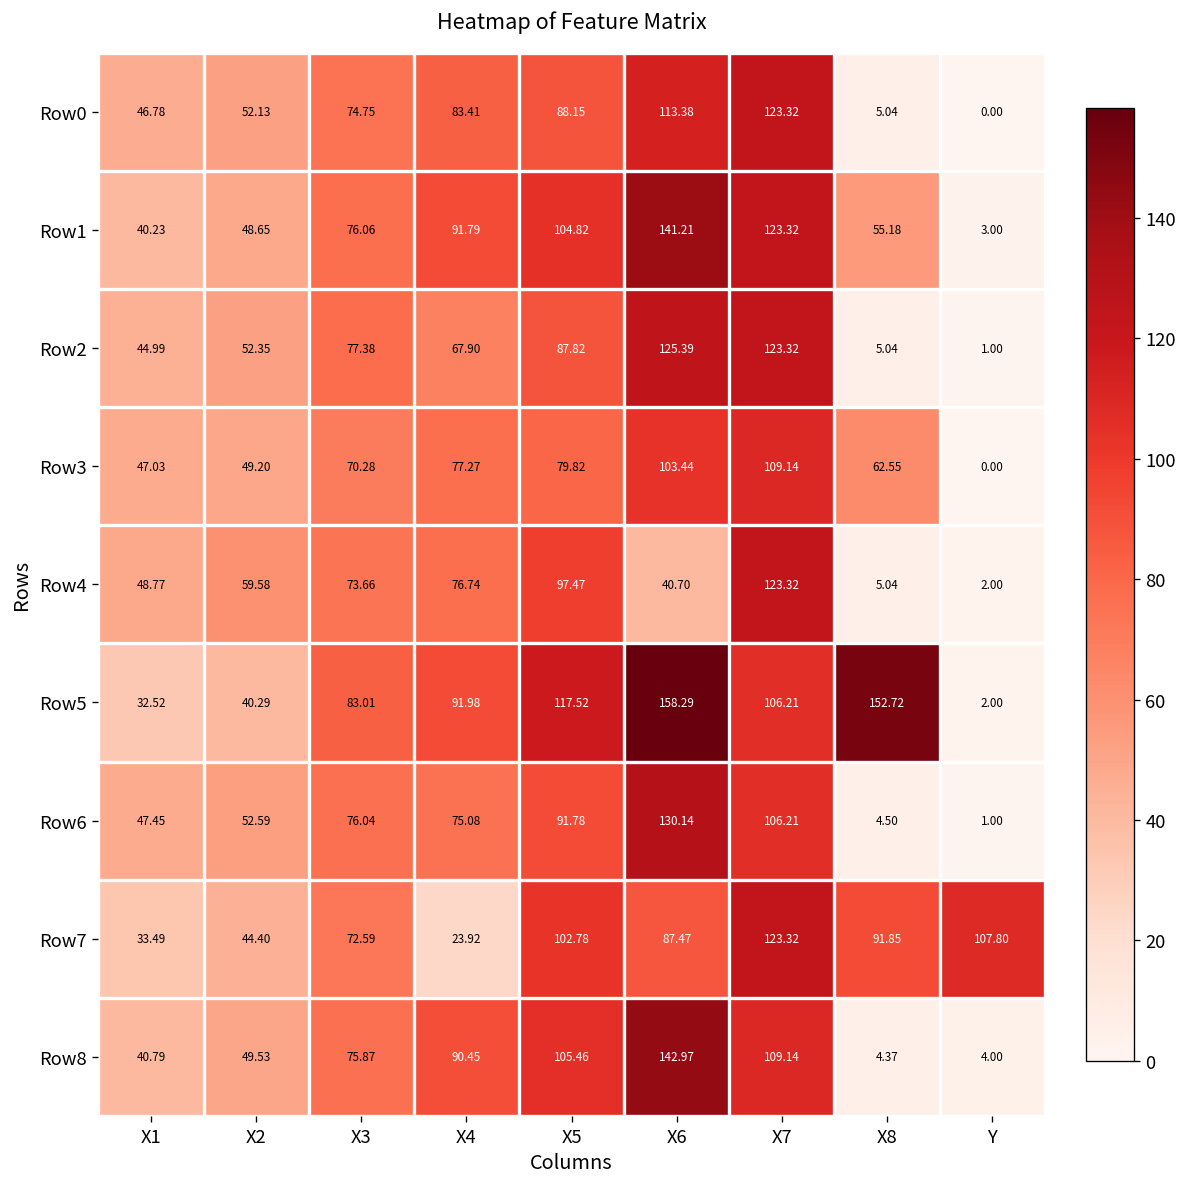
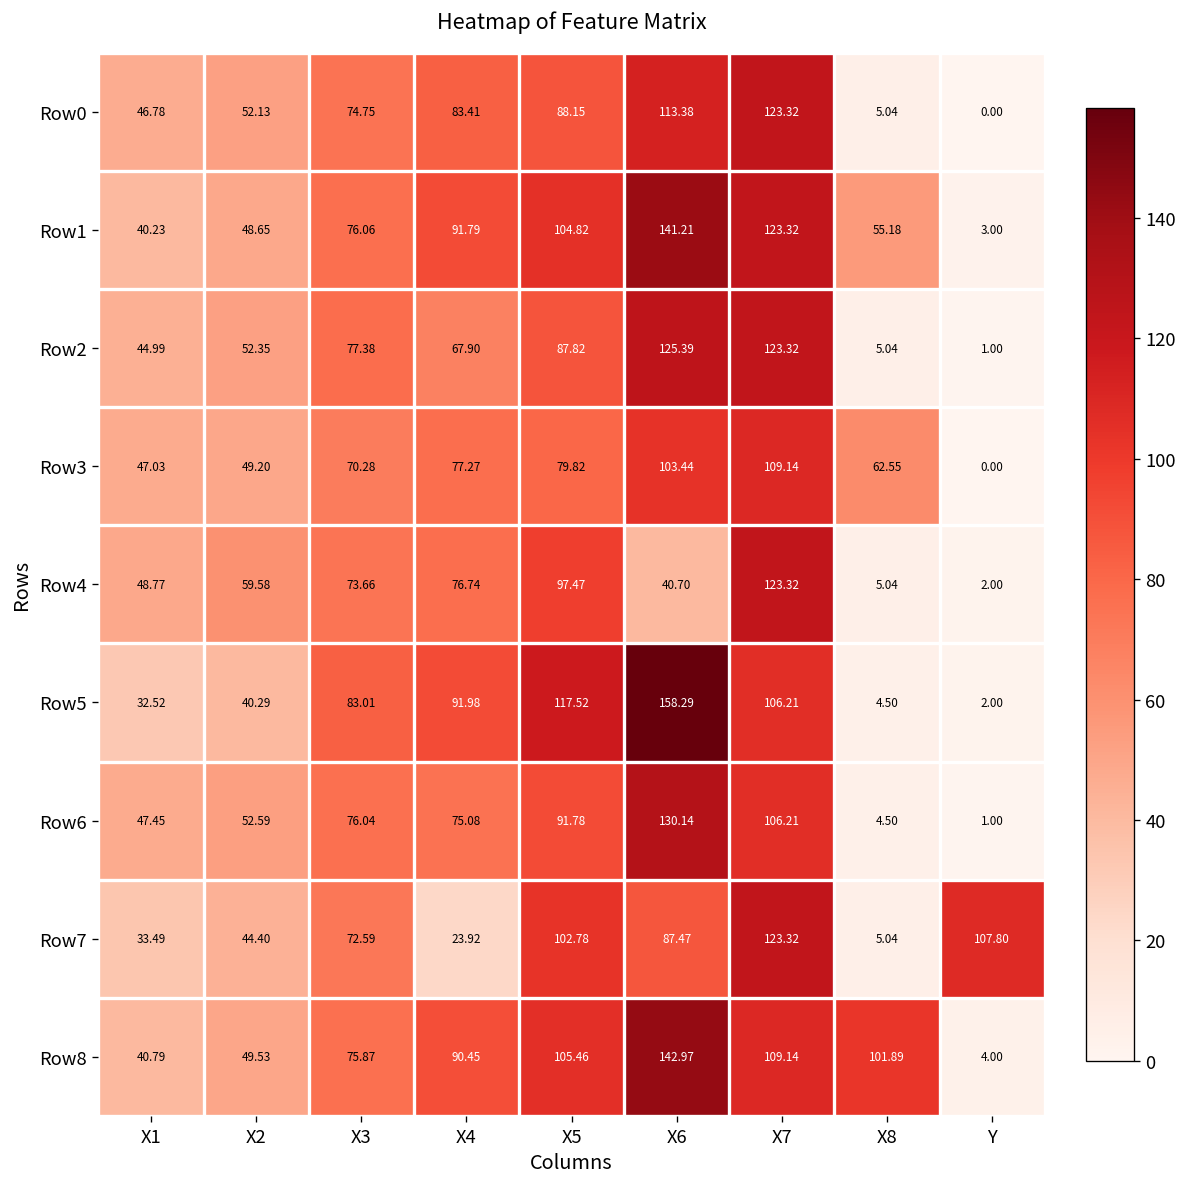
  {
    "Row0": {
      "X1": 46.78,
      "X2": 52.13,
      "X3": 74.75,
      "X4": 83.41,
      "X5": 88.15,
      "X6": 113.38,
      "X7": 123.32,
      "X8": 5.04,
      "Y": 0.00
    },
    "Row1": {
      "X1": 40.23,
      "X2": 48.65,
      "X3": 76.06,
      "X4": 91.79,
      "X5": 104.82,
      "X6": 141.21,
      "X7": 123.32,
      "X8": 55.18,
      "Y": 3.00
    },
    "Row2": {
      "X1": 44.99,
      "X2": 52.35,
      "X3": 77.38,
      "X4": 67.90,
      "X5": 87.82,
      "X6": 125.39,
      "X7": 123.32,
      "X8": 5.04,
      "Y": 1.00
    },
    "Row3": {
      "X1": 47.03,
      "X2": 49.20,
      "X3": 70.28,
      "X4": 77.27,
      "X5": 79.82,
      "X6": 103.44,
      "X7": 109.14,
      "X8": 62.55,
      "Y": 0.00
    },
    "Row4": {
      "X1": 48.77,
      "X2": 59.58,
      "X3": 73.66,
      "X4": 76.74,
      "X5": 97.47,
      "X6": 40.70,
      "X7": 123.32,
      "X8": 5.04,
      "Y": 2.00
    },
    "Row5": {
      "X1": 32.52,
      "X2": 40.29,
      "X3": 83.01,
      "X4": 91.98,
      "X5": 117.52,
      "X6": 158.29,
      "X7": 106.21,
-     "X8": 152.72,
+     "X8": 4.50,
      "Y": 2.00
    },
    "Row6": {
      "X1": 47.45,
      "X2": 52.59,
      "X3": 76.04,
      "X4": 75.08,
      "X5": 91.78,
      "X6": 130.14,
      "X7": 106.21,
      "X8": 4.50,
      "Y": 1.00
    },
    "Row7": {
      "X1": 33.49,
      "X2": 44.40,
      "X3": 72.59,
      "X4": 23.92,
      "X5": 102.78,
      "X6": 87.47,
      "X7": 123.32,
-     "X8": 91.85,
+     "X8": 5.04,
      "Y": 107.80
    },
    "Row8": {
      "X1": 40.79,
      "X2": 49.53,
      "X3": 75.87,
      "X4": 90.45,
      "X5": 105.46,
      "X6": 142.97,
      "X7": 109.14,
-     "X8": 4.37,
+     "X8": 101.89,
      "Y": 4.00
    }
  }
